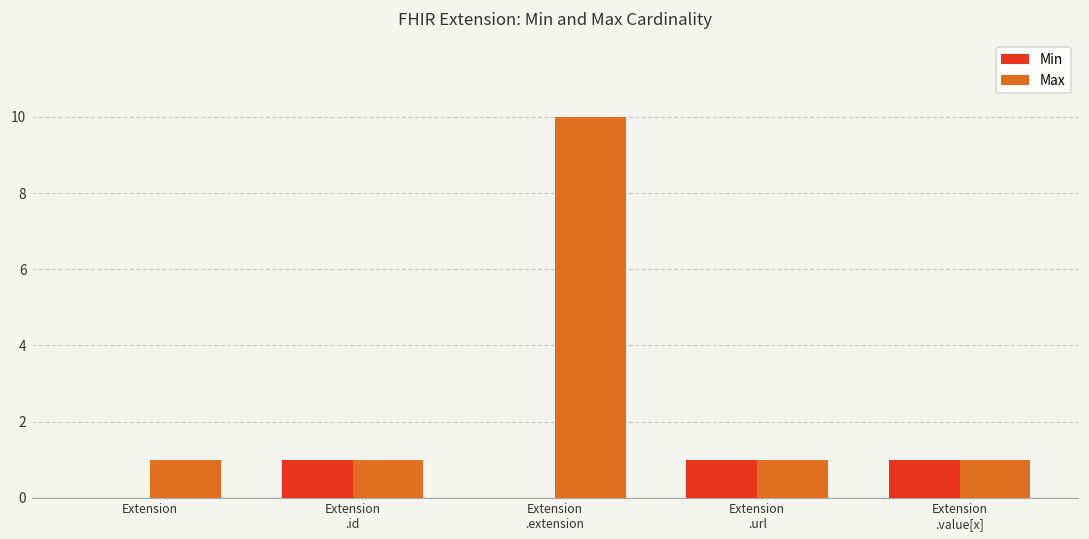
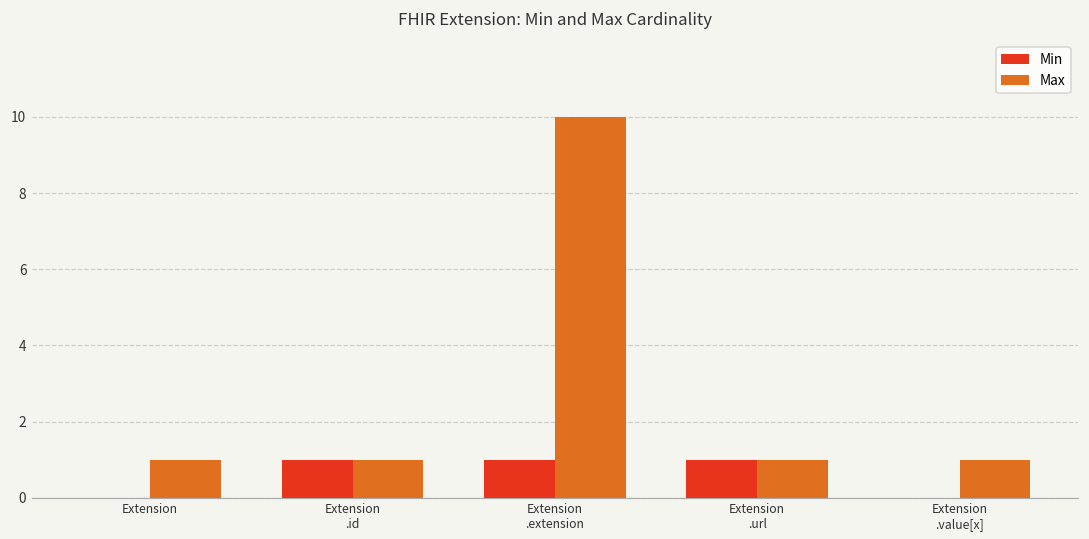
  {
    "Min": {
      "Extension": 0,
      "Extension .id": 1,
-     "Extension .extension": 0,
+     "Extension .extension": 1,
      "Extension .url": 1,
-     "Extension .value[x]": 1
+     "Extension .value[x]": 0
    },
    "Max": {
      "Extension": 1,
      "Extension .id": 1,
      "Extension .extension": 10,
      "Extension .url": 1,
      "Extension .value[x]": 1
    }
  }
